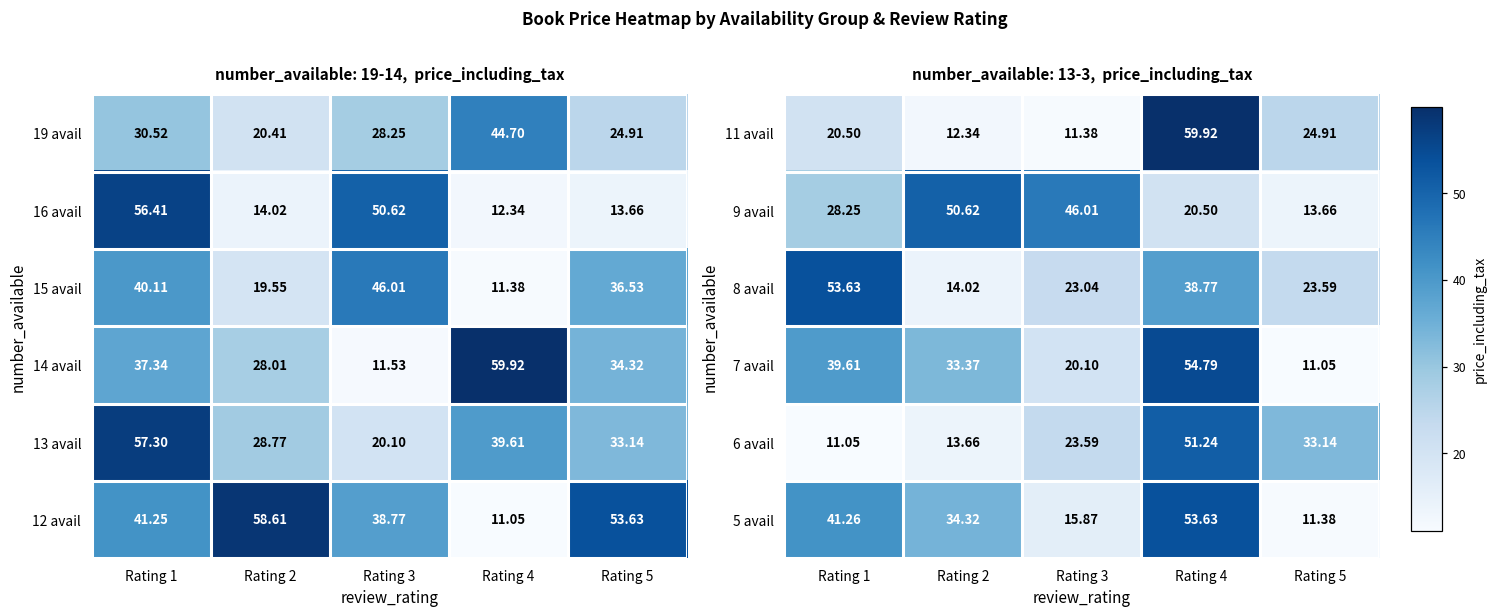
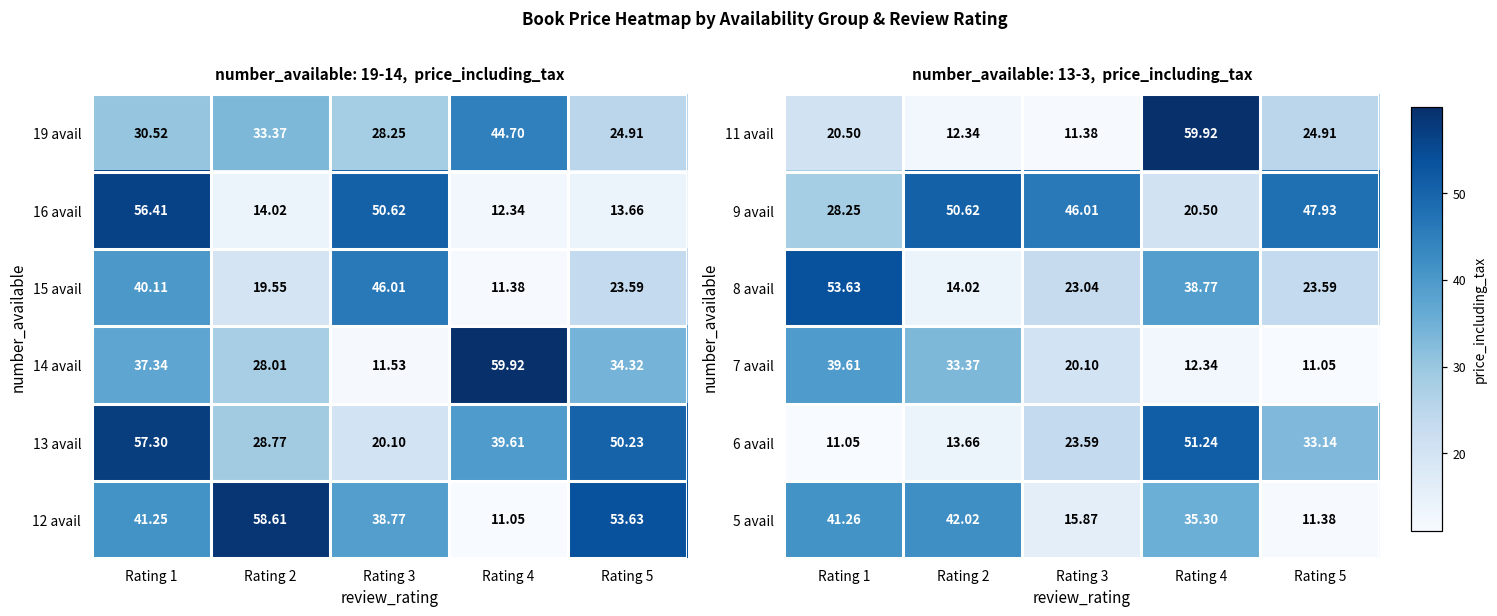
  {
    "number_available: 19-14, price_including_tax": {
      "19 avail": {
        "Rating 1": 30.52,
-       "Rating 2": 20.41,
+       "Rating 2": 33.37,
        "Rating 3": 28.25,
        "Rating 4": 44.70,
        "Rating 5": 24.91
      },
      "16 avail": {
        "Rating 1": 56.41,
        "Rating 2": 14.02,
        "Rating 3": 50.62,
        "Rating 4": 12.34,
        "Rating 5": 13.66
      },
      "15 avail": {
        "Rating 1": 40.11,
        "Rating 2": 19.55,
        "Rating 3": 46.01,
        "Rating 4": 11.38,
-       "Rating 5": 36.53
+       "Rating 5": 23.59
      },
      "14 avail": {
        "Rating 1": 37.34,
        "Rating 2": 28.01,
        "Rating 3": 11.53,
        "Rating 4": 59.92,
        "Rating 5": 34.32
      },
      "13 avail": {
        "Rating 1": 57.30,
        "Rating 2": 28.77,
        "Rating 3": 20.10,
        "Rating 4": 39.61,
-       "Rating 5": 33.14
+       "Rating 5": 50.23
      },
      "12 avail": {
        "Rating 1": 41.25,
        "Rating 2": 58.61,
        "Rating 3": 38.77,
        "Rating 4": 11.05,
        "Rating 5": 53.63
      }
    },
    "number_available: 13-3, price_including_tax": {
      "11 avail": {
        "Rating 1": 20.50,
        "Rating 2": 12.34,
        "Rating 3": 11.38,
        "Rating 4": 59.92,
        "Rating 5": 24.91
      },
      "9 avail": {
        "Rating 1": 28.25,
        "Rating 2": 50.62,
        "Rating 3": 46.01,
        "Rating 4": 20.50,
-       "Rating 5": 13.66
+       "Rating 5": 47.93
      },
      "8 avail": {
        "Rating 1": 53.63,
        "Rating 2": 14.02,
        "Rating 3": 23.04,
        "Rating 4": 38.77,
        "Rating 5": 23.59
      },
      "7 avail": {
        "Rating 1": 39.61,
        "Rating 2": 33.37,
        "Rating 3": 20.10,
-       "Rating 4": 54.79,
+       "Rating 4": 12.34,
        "Rating 5": 11.05
      },
      "6 avail": {
        "Rating 1": 11.05,
        "Rating 2": 13.66,
        "Rating 3": 23.59,
        "Rating 4": 51.24,
        "Rating 5": 33.14
      },
      "5 avail": {
        "Rating 1": 41.26,
-       "Rating 2": 34.32,
+       "Rating 2": 42.02,
        "Rating 3": 15.87,
-       "Rating 4": 53.63,
+       "Rating 4": 35.30,
        "Rating 5": 11.38
      }
    }
  }
